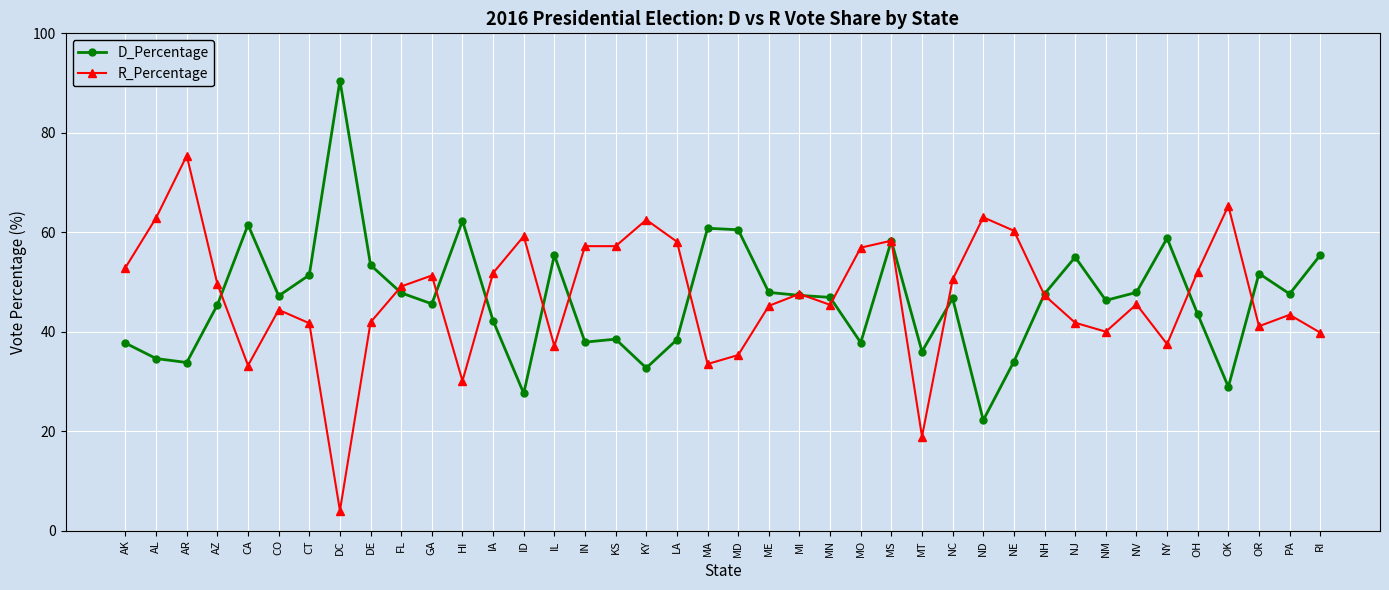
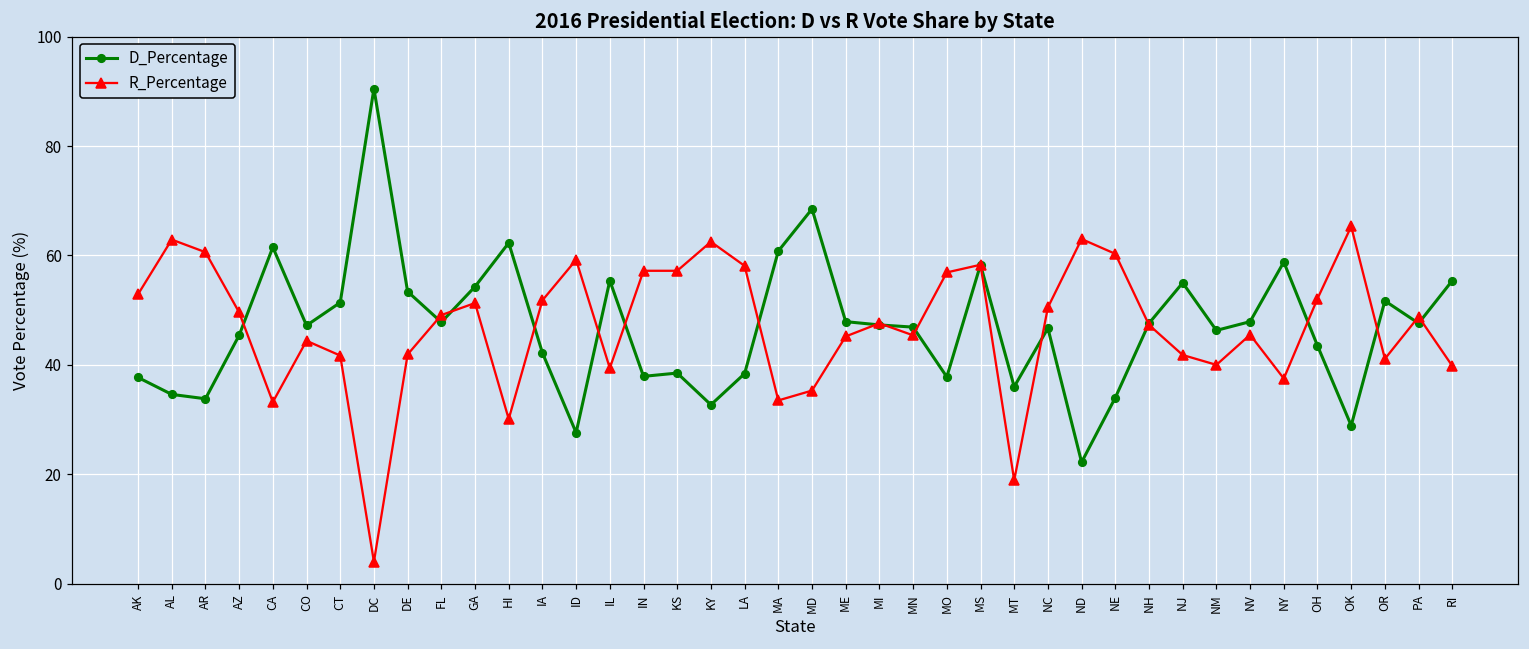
  {
    "D_Percentage": {
      "AK": 38,
      "AL": 35,
      "AR": 34,
      "AZ": 45,
      "CA": 62,
      "CO": 47,
      "CT": 51,
      "DC": 91,
      "DE": 53,
      "FL": 48,
-     "GA": 46,
+     "GA": 54,
      "HI": 62,
      "IA": 42,
      "ID": 28,
      "IL": 55,
      "IN": 38,
      "KS": 39,
      "KY": 33,
      "LA": 38,
      "MA": 61,
-     "MD": 61,
+     "MD": 69,
      "ME": 48,
      "MN": 47,
      "MO": 38,
      "MT": 36,
      "NC": 47,
      "ND": 22,
      "NE": 34,
      "NJ": 55,
      "NM": 46,
      "NV": 48,
      "NY": 59,
      "OH": 44,
      "OK": 29,
      "OR": 52,
      "PA": 48,
      "RI": 55
    },
    "R_Percentage": {
      "AK": 53,
      "AL": 63,
-     "AR": 75,
+     "AR": 61,
      "AZ": 50,
      "CA": 33,
      "CO": 44,
      "CT": 42,
      "DC": 4,
      "DE": 42,
      "FL": 49,
      "GA": 51,
      "HI": 30,
      "IA": 52,
      "ID": 59,
-     "IL": 37,
+     "IL": 39,
      "IN": 57,
      "KS": 57,
      "KY": 63,
      "LA": 58,
      "MA": 34,
      "MD": 35,
      "ME": 45,
      "MN": 45,
      "MO": 57,
      "MT": 19,
      "NC": 51,
      "ND": 63,
      "NE": 60,
      "NJ": 42,
      "NM": 40,
      "NV": 46,
      "NY": 38,
      "OH": 52,
      "OK": 65,
      "OR": 41,
-     "PA": 43,
+     "PA": 49,
      "RI": 40
    }
  }
